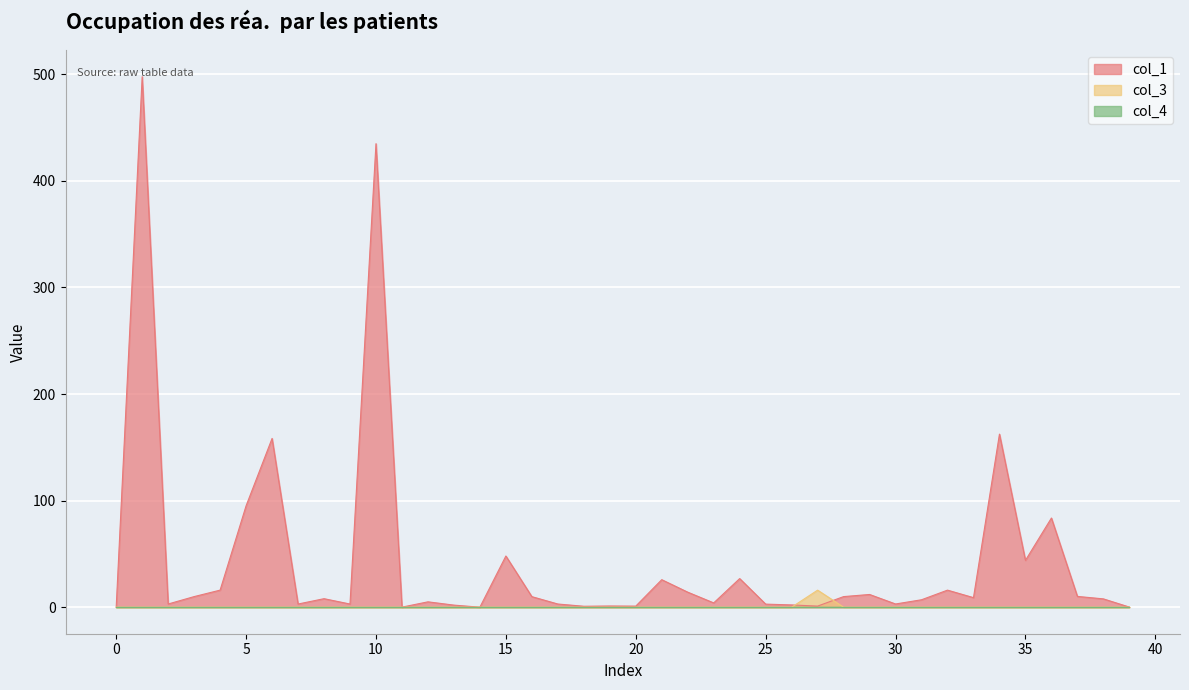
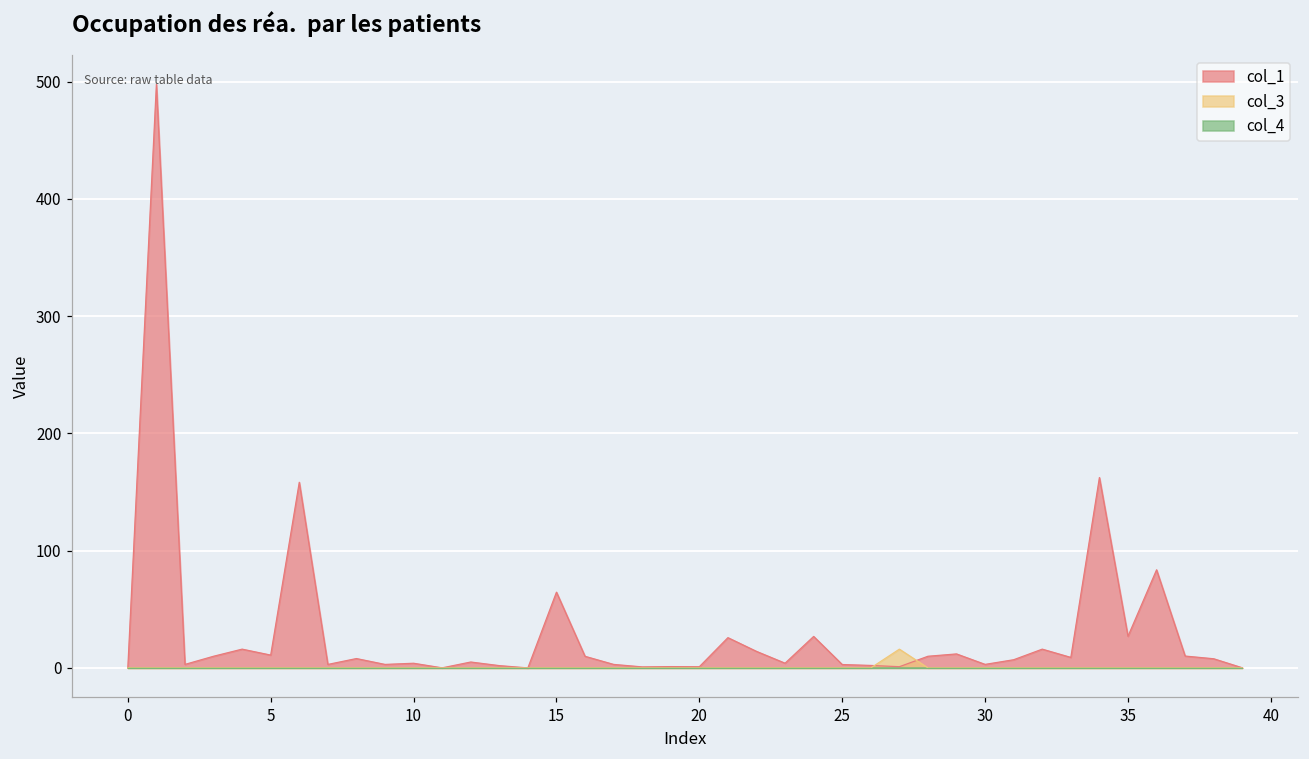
  {
    "col_1": {
-     "5": 95,
-     "10": 435,
-     "15": 48,
+     "5": 11,
+     "10": 4,
+     "15": 65,
      "25": 3,
      "30": 3,
-     "35": 44
+     "35": 27
    }
  }
